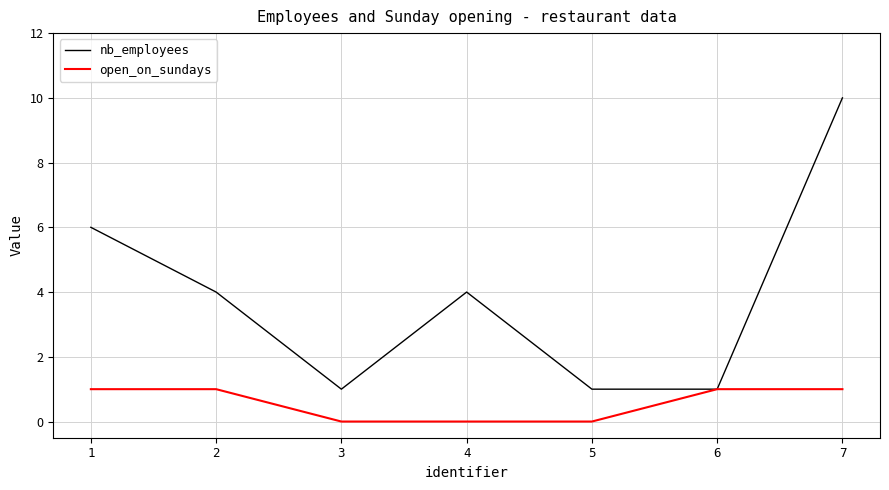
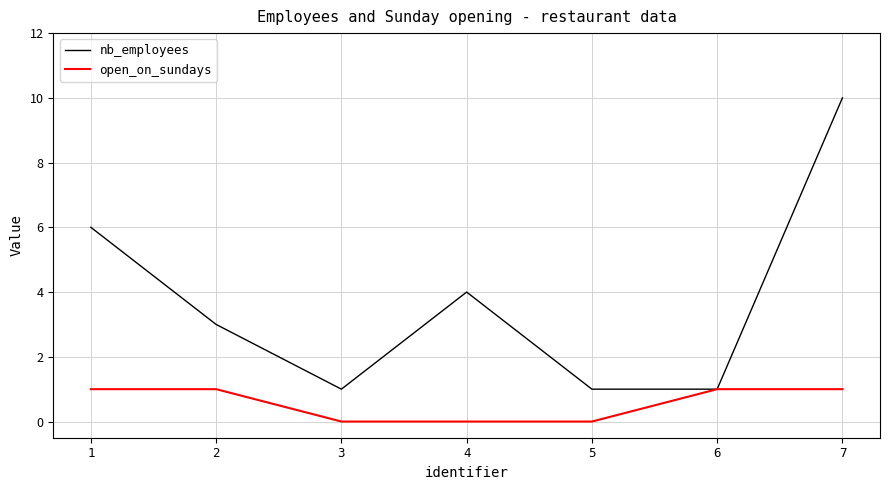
  {
    "nb_employees": {
      "1": 6,
-     "2": 4,
+     "2": 3,
      "3": 1,
      "4": 4,
      "5": 1,
      "7": 10
    },
    "open_on_sundays": {
      "1": 1,
      "2": 1,
      "3": 0,
      "4": 0,
      "5": 0,
      "7": 1
    }
  }
